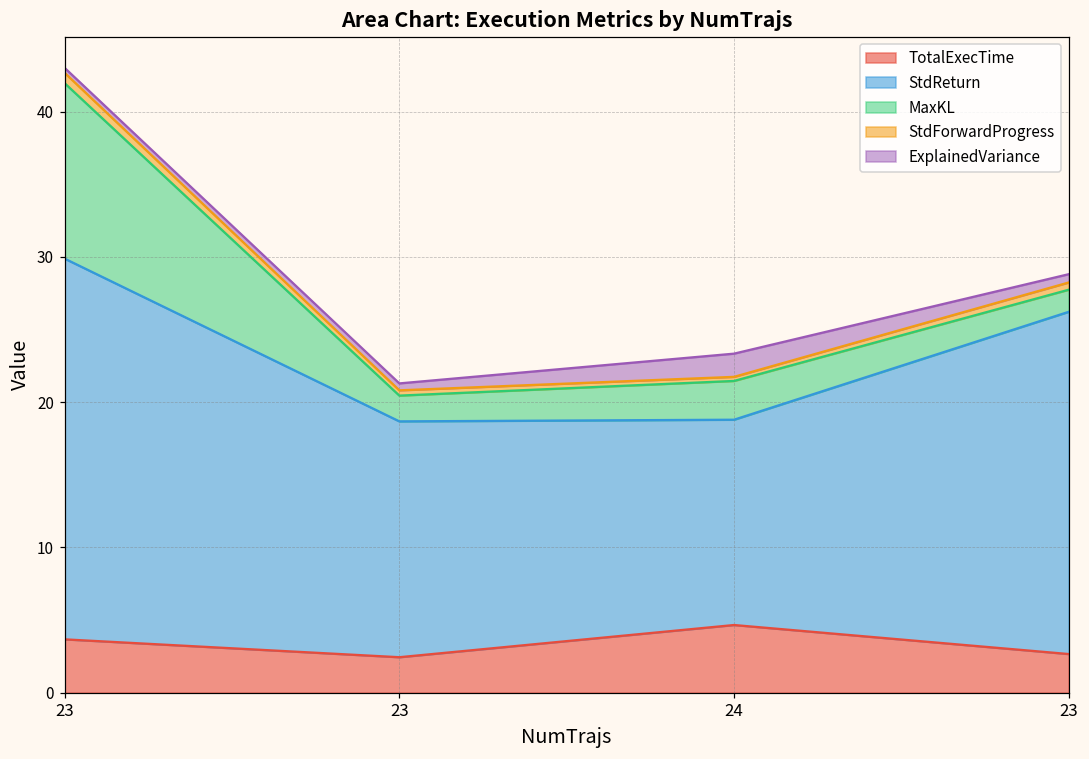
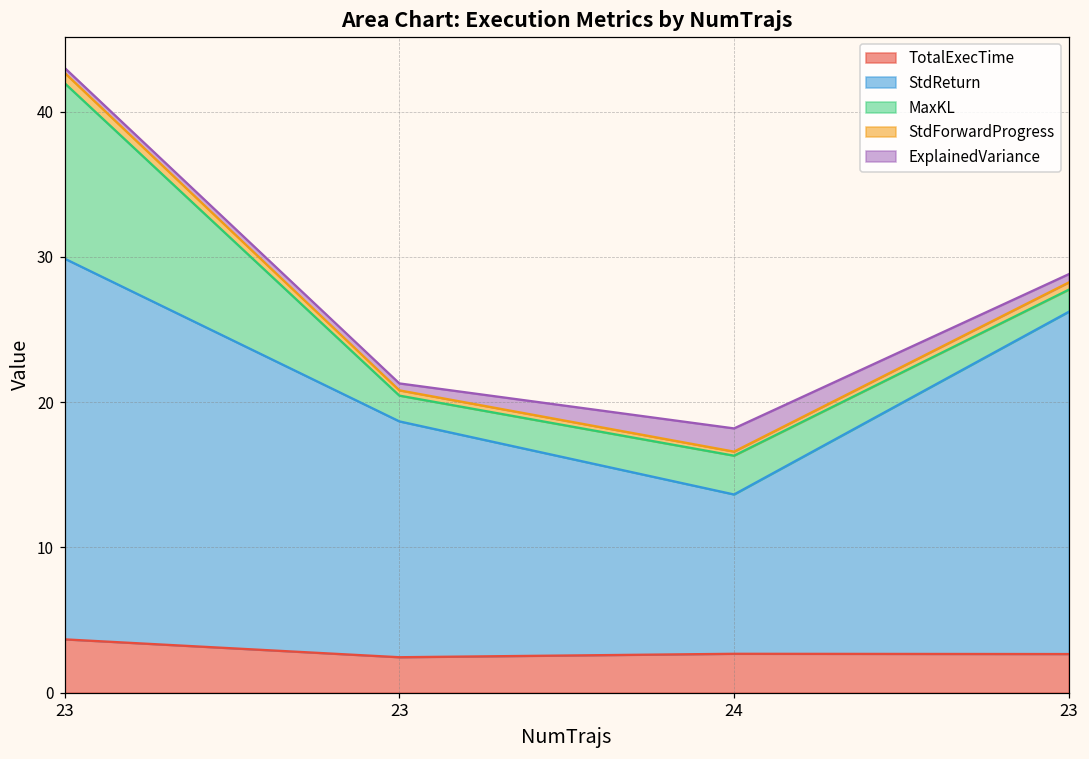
  {
    "TotalExecTime": {
-     "24": 4.7
+     "24": 2.7
    },
    "StdReturn": {
-     "24": 14.1
+     "24": 11.0
    },
    "MaxKL": {
      "24": 2.7
    },
    "StdForwardProgress": {
      "24": 0.3
    },
    "ExplainedVariance": {
      "24": 1.6
    }
  }
